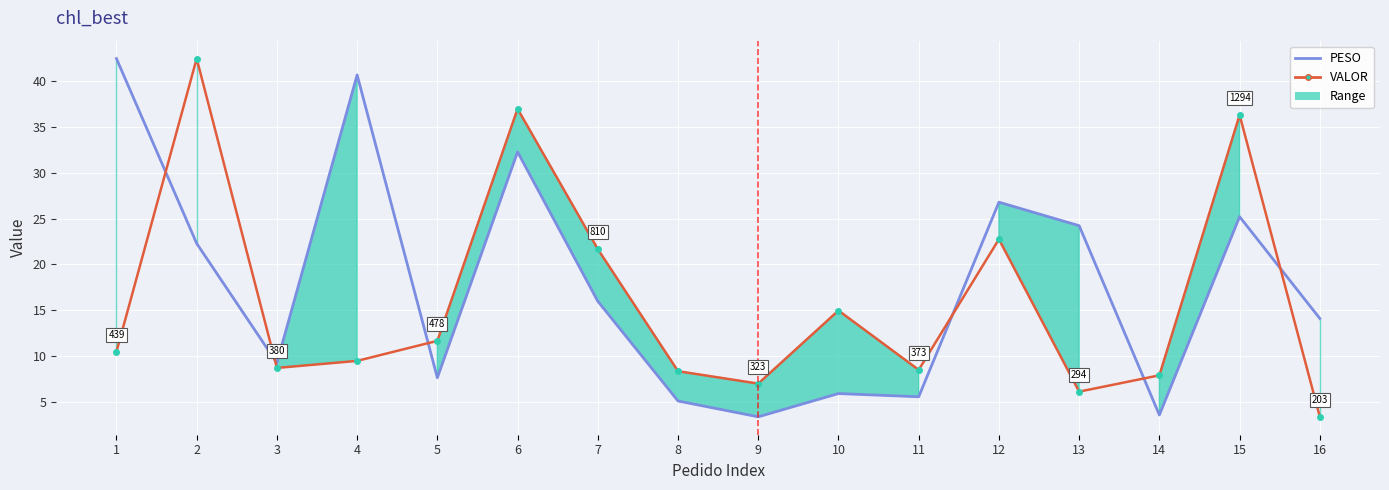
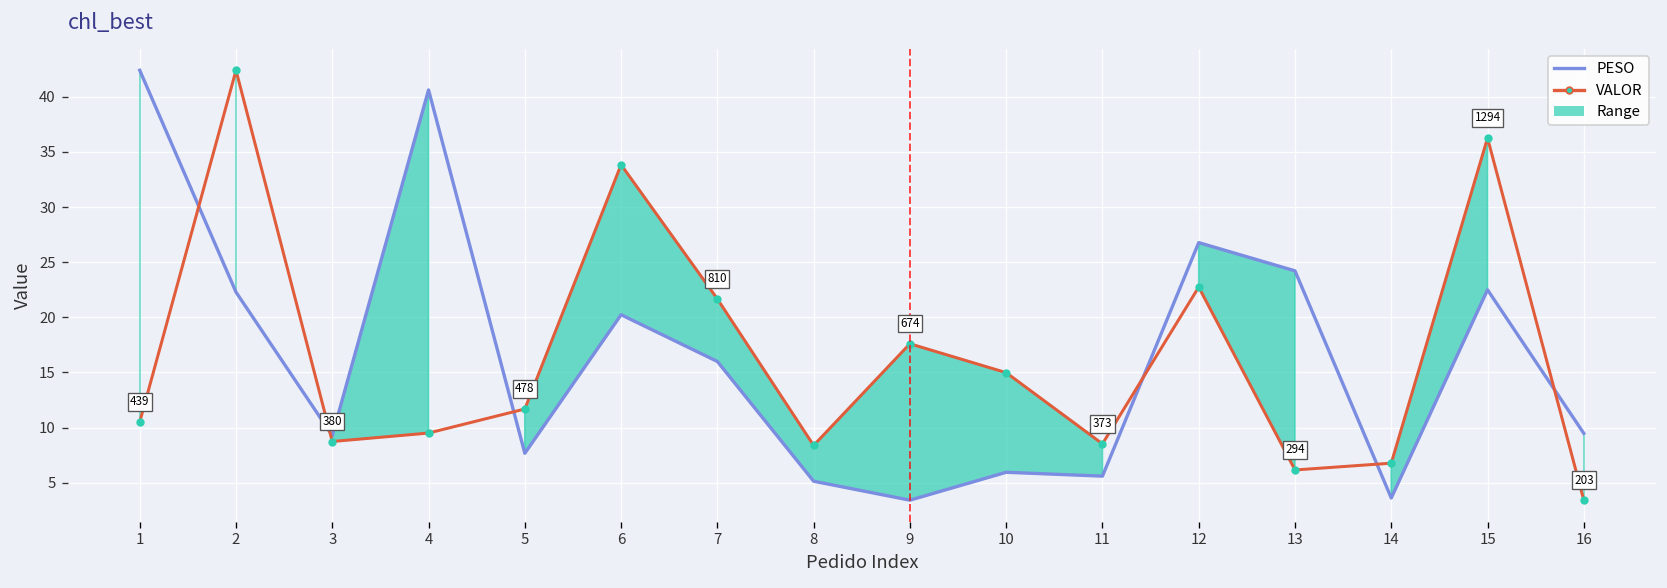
  {
    "PESO": {
      "1": 42,
      "2": 22,
      "4": 41,
      "5": 8,
-     "6": 32,
+     "6": 20,
      "7": 16,
      "8": 5,
      "9": 3,
      "10": 6,
      "11": 6,
      "12": 27,
      "13": 24,
      "14": 4,
-     "15": 25,
-     "16": 14
+     "15": 23,
+     "16": 9
    },
    "VALOR": {
-     "6": 37,
-     "9": 323,
-     "14": 8
+     "6": 34,
+     "9": 674,
+     "14": 7
    }
  }
